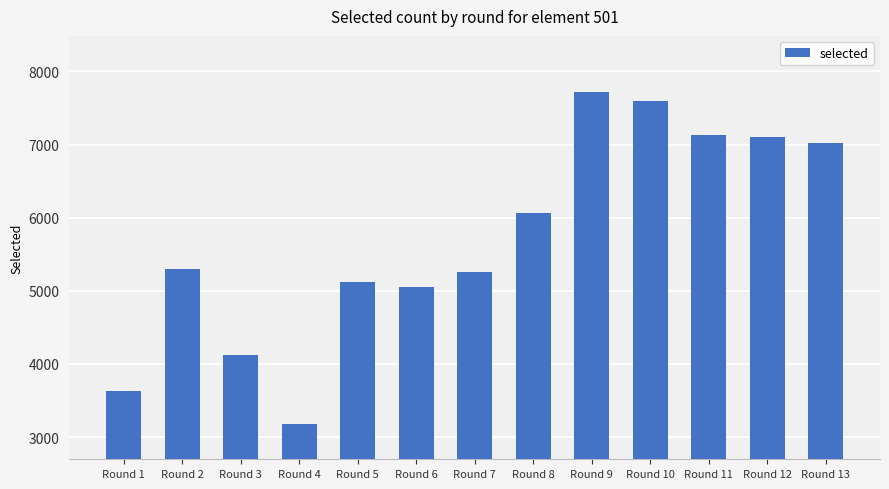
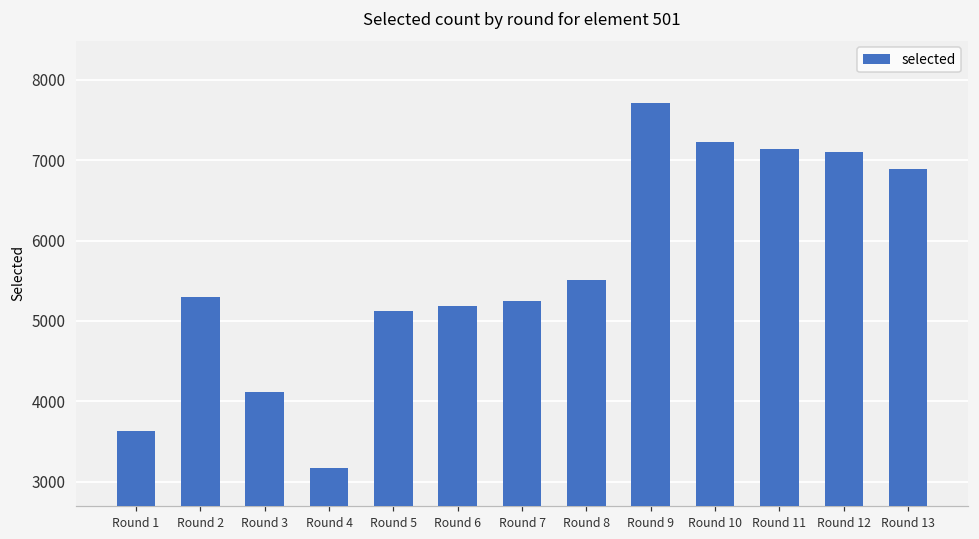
  {
    "Round 1": 3600,
    "Round 2": 5300,
    "Round 3": 4100,
    "Round 4": 3200,
    "Round 5": 5100,
-   "Round 6": 5100,
+   "Round 6": 5200,
    "Round 7": 5300,
-   "Round 8": 6100,
+   "Round 8": 5500,
    "Round 9": 7700,
-   "Round 10": 7600,
+   "Round 10": 7200,
    "Round 11": 7100,
    "Round 12": 7100,
-   "Round 13": 7000
+   "Round 13": 6900
  }
